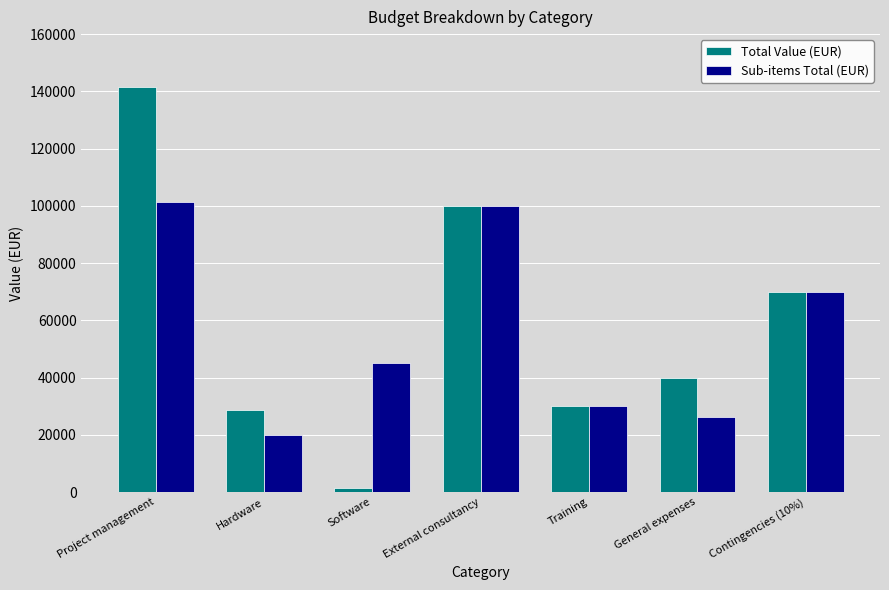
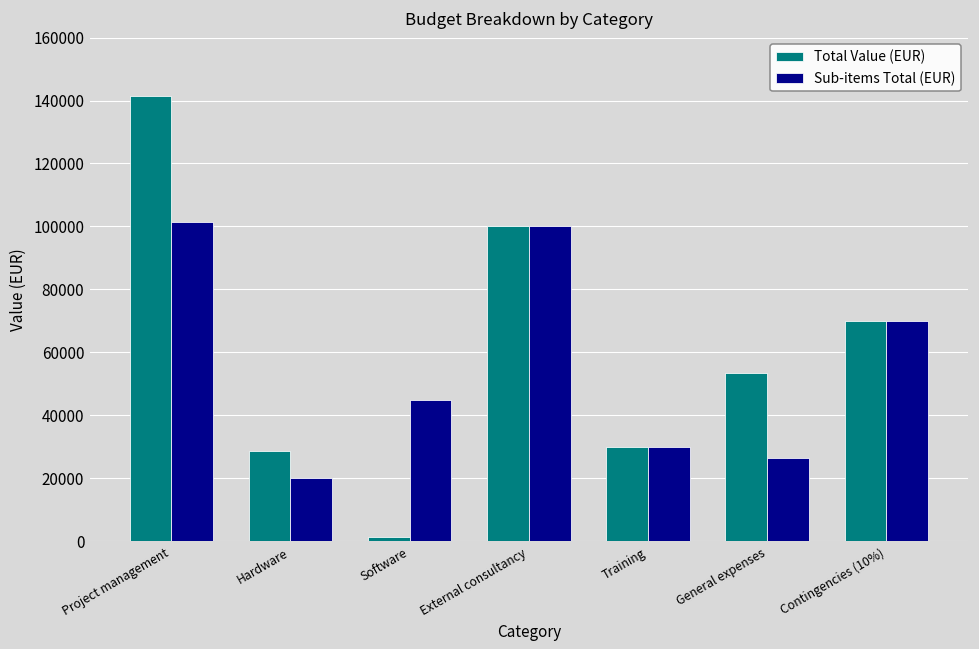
  {
    "Total Value (EUR)": {
      "Project management": 142000,
      "Hardware": 29000,
      "Software": 2000,
      "External consultancy": 100000,
      "Training": 30000,
-     "General expenses": 40000,
+     "General expenses": 53000,
      "Contingencies (10%)": 70000
    },
    "Sub-items Total (EUR)": {
      "Project management": 102000,
      "Hardware": 20000,
      "Software": 45000,
      "External consultancy": 100000,
      "Training": 30000,
      "General expenses": 26000,
      "Contingencies (10%)": 70000
    }
  }
